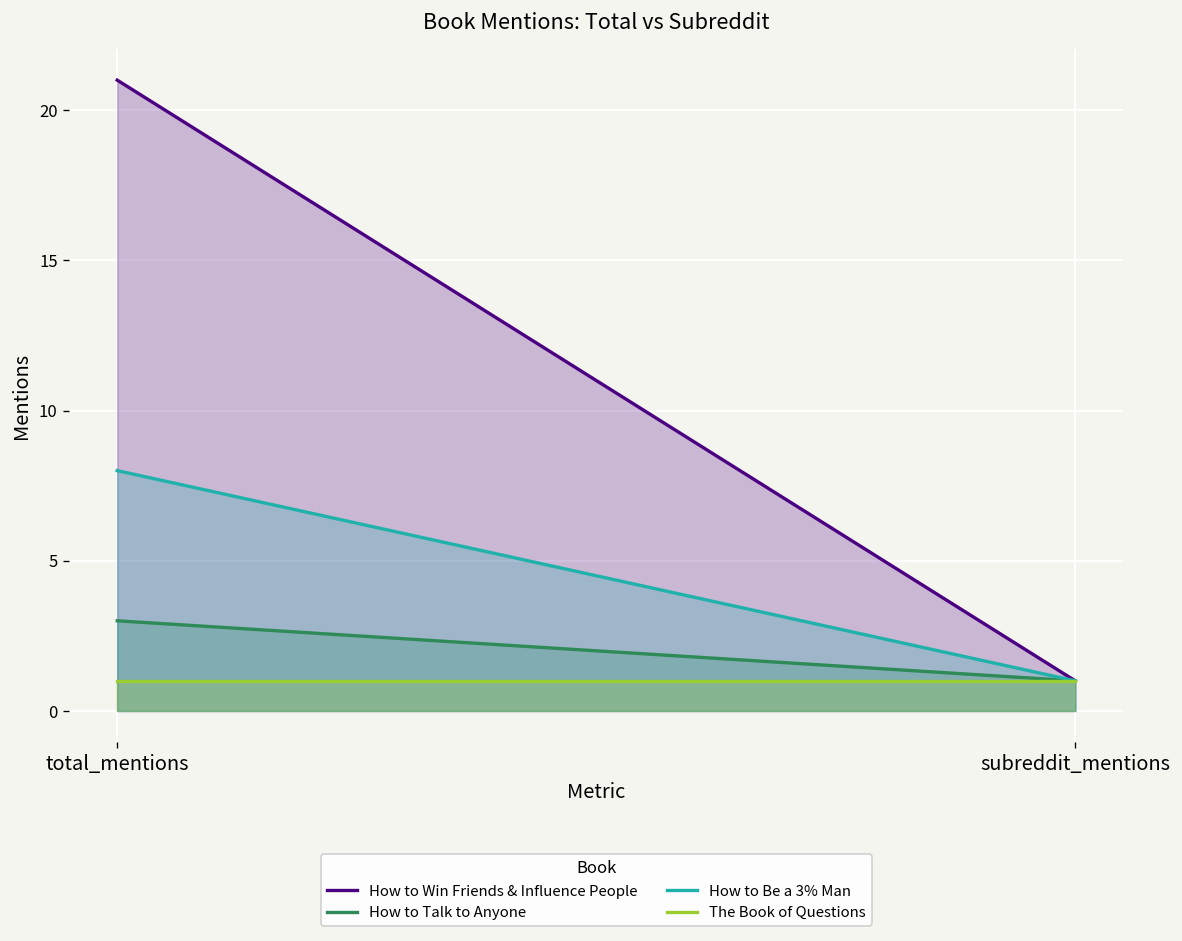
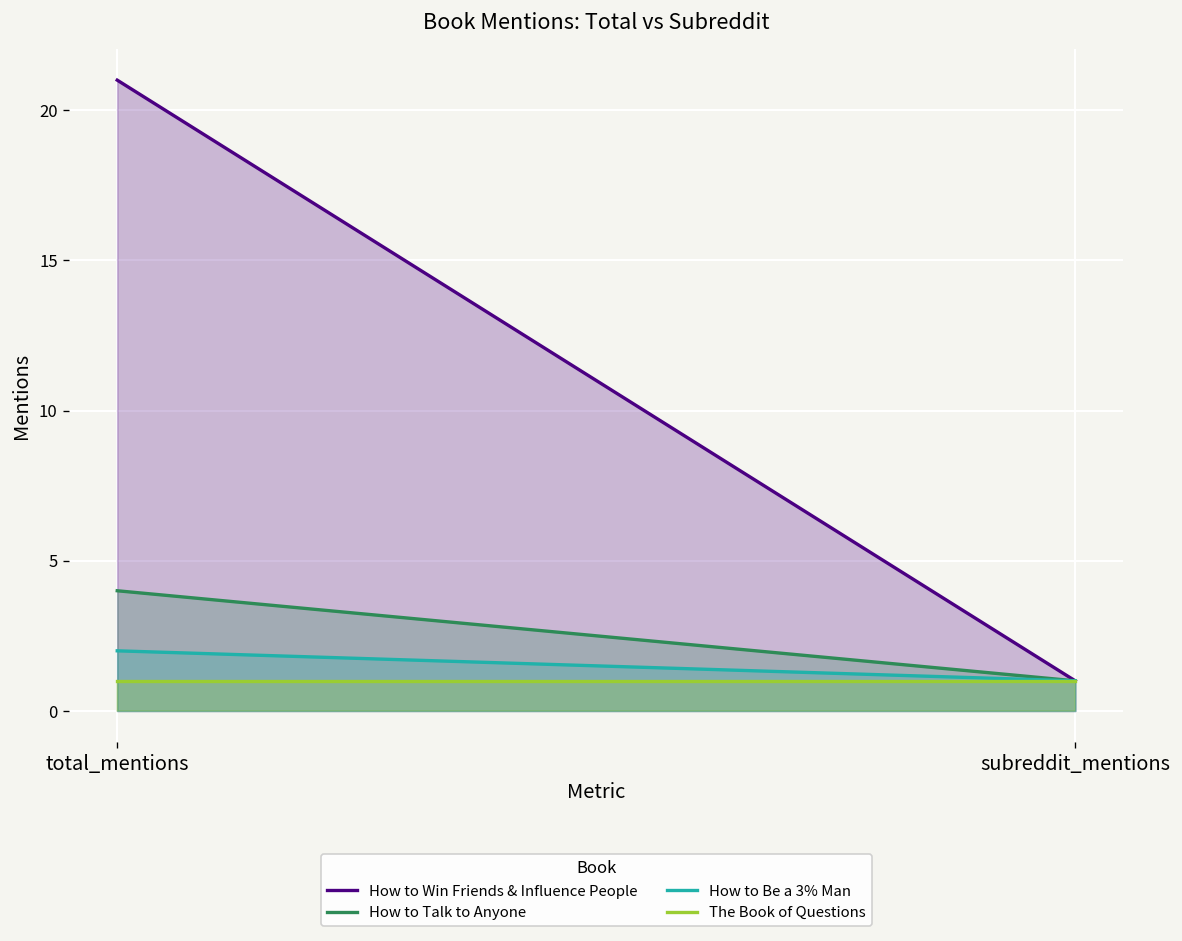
  {
    "How to Win Friends & Influence People": {
      "total_mentions": 21
    },
    "How to Talk to Anyone": {
-     "total_mentions": 3
+     "total_mentions": 4
    },
    "How to Be a 3% Man": {
-     "total_mentions": 8
+     "total_mentions": 2
    },
    "The Book of Questions": {
      "total_mentions": 1
    }
  }
